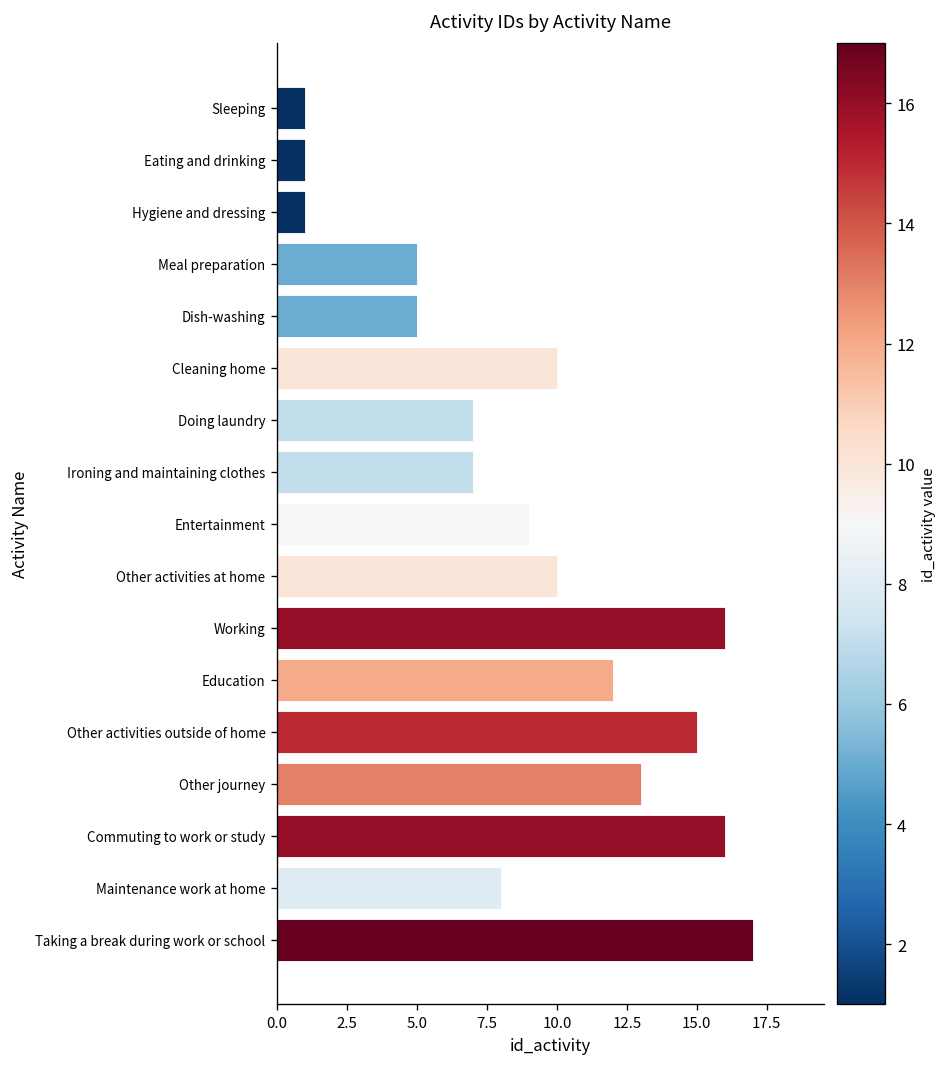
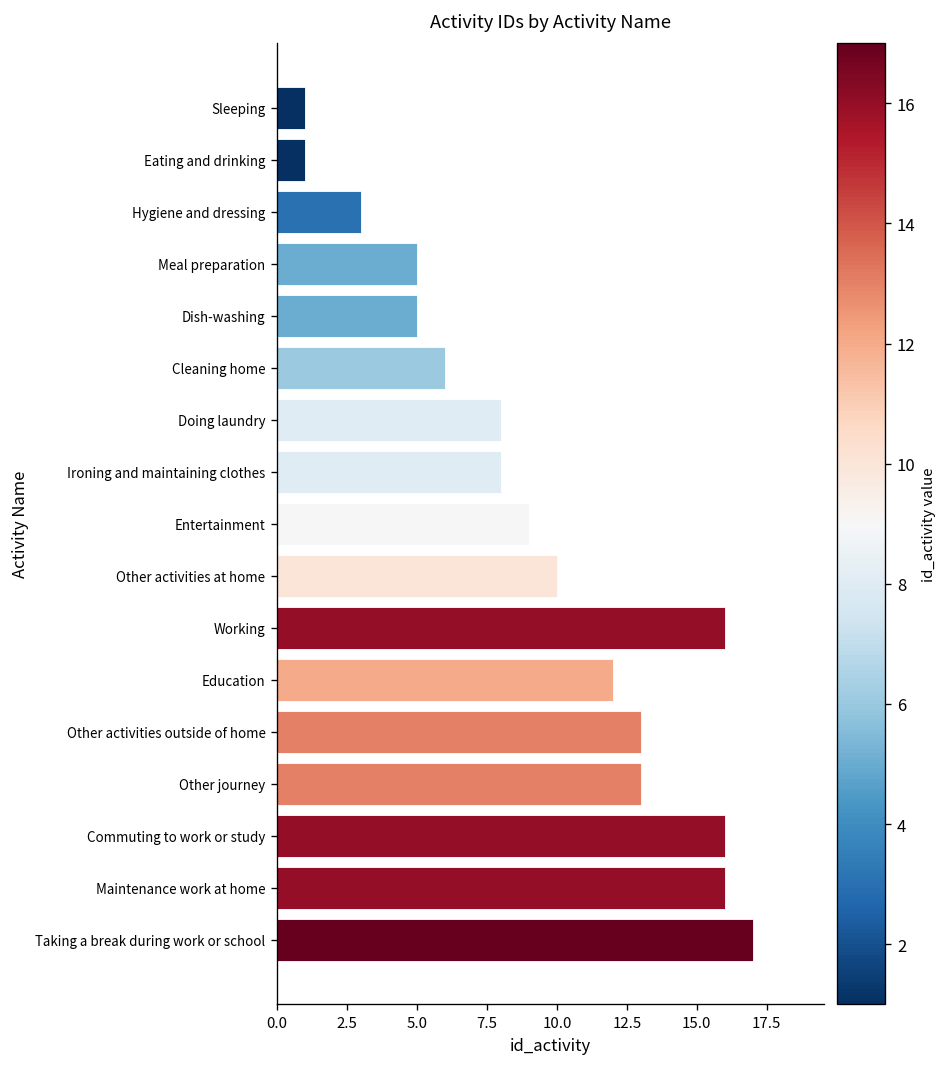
  {
    "Sleeping": 1,
    "Eating and drinking": 1,
-   "Hygiene and dressing": 1,
+   "Hygiene and dressing": 3,
    "Meal preparation": 5,
    "Dish-washing": 5,
-   "Cleaning home": 10,
-   "Doing laundry": 7,
-   "Ironing and maintaining clothes": 7,
+   "Cleaning home": 6,
+   "Doing laundry": 8,
+   "Ironing and maintaining clothes": 8,
    "Entertainment": 9,
    "Other activities at home": 10,
    "Working": 16,
    "Education": 12,
-   "Other activities outside of home": 15,
+   "Other activities outside of home": 13,
    "Other journey": 13,
    "Commuting to work or study": 16,
-   "Maintenance work at home": 8,
+   "Maintenance work at home": 16,
    "Taking a break during work or school": 17
  }
